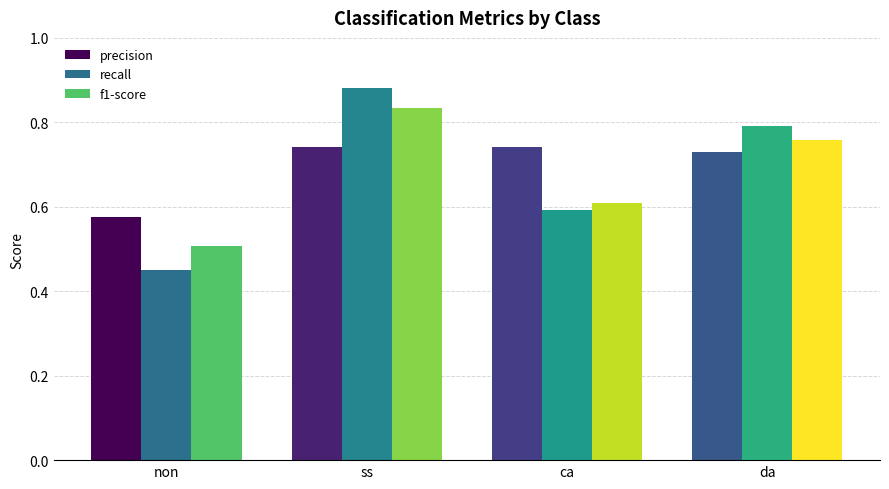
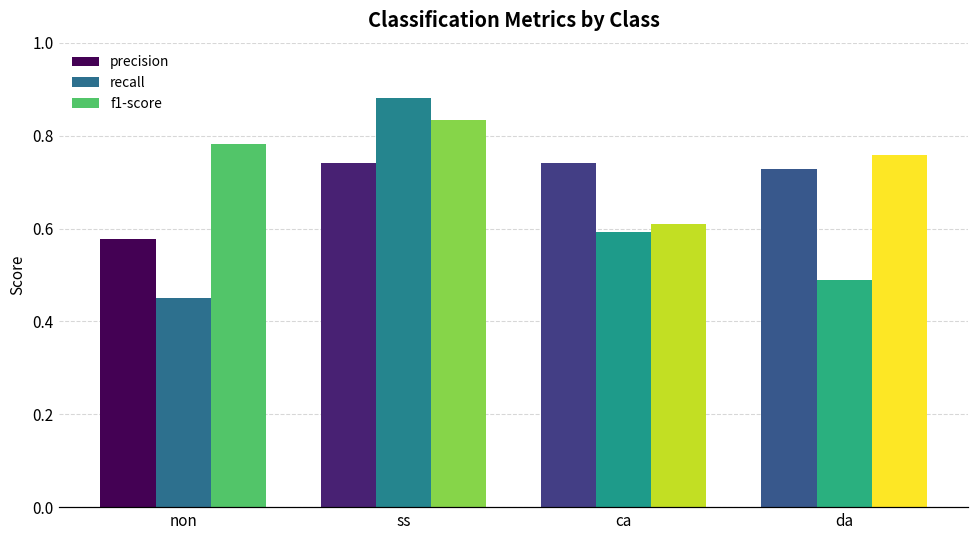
  {
    "precision": {
      "non": 0.58,
      "ss": 0.74,
      "ca": 0.74,
      "da": 0.73
    },
    "recall": {
      "non": 0.45,
      "ss": 0.88,
      "ca": 0.59,
-     "da": 0.79
+     "da": 0.49
    },
    "f1-score": {
-     "non": 0.51,
+     "non": 0.78,
      "ss": 0.83,
      "ca": 0.61,
      "da": 0.76
    }
  }
